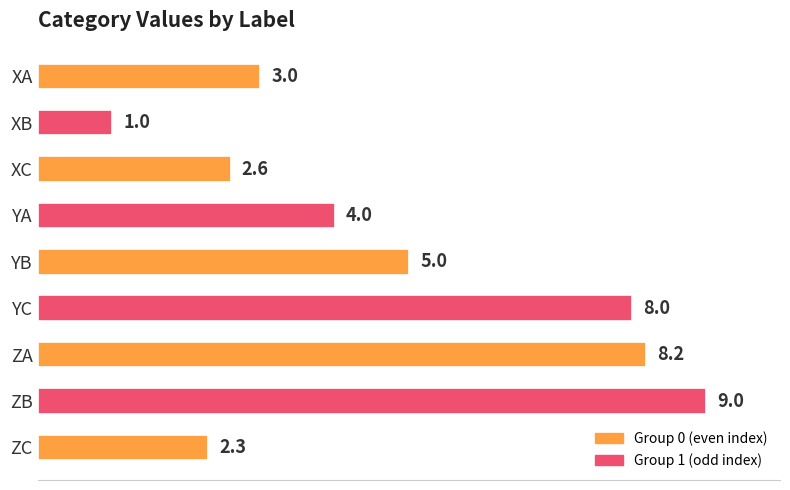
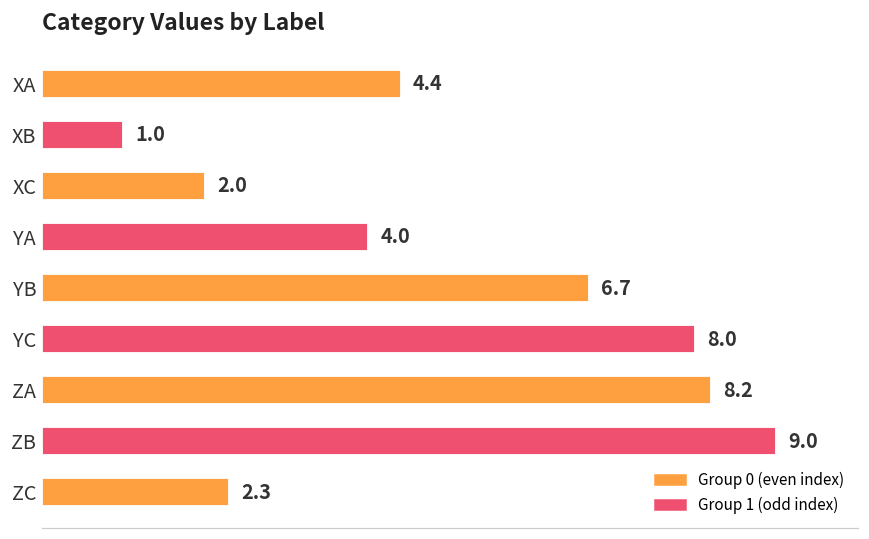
  {
-   "XA": 3.0,
+   "XA": 4.4,
    "XB": 1.0,
-   "XC": 2.6,
+   "XC": 2.0,
    "YA": 4.0,
-   "YB": 5.0,
+   "YB": 6.7,
    "YC": 8.0,
    "ZA": 8.2,
    "ZB": 9.0,
    "ZC": 2.3
  }
